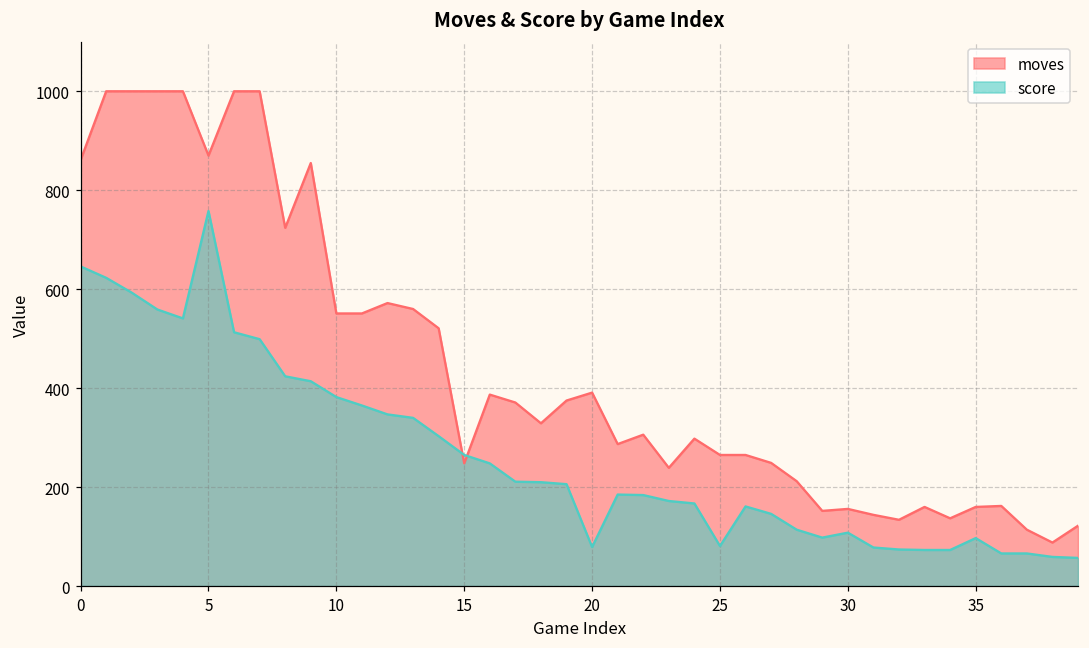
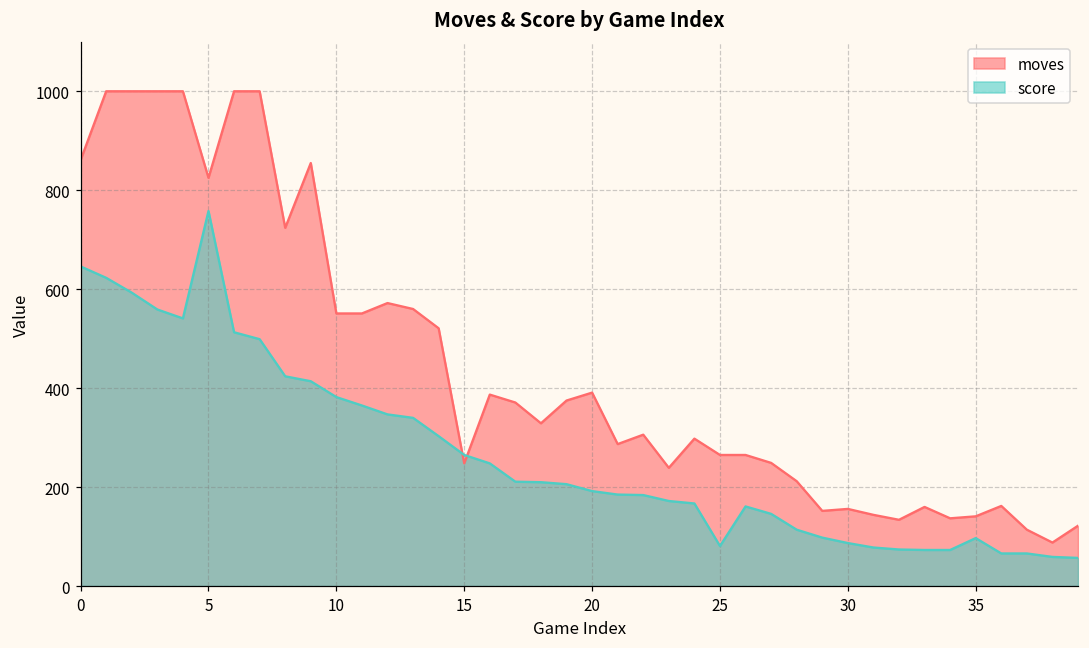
  {
    "moves": {
      "0": 860,
-     "5": 870,
+     "5": 830,
      "10": 550,
      "15": 250,
      "20": 390,
      "25": 270,
      "30": 160,
-     "35": 160
+     "35": 140
    },
    "score": {
      "0": 650,
      "5": 760,
      "10": 380,
      "15": 270,
-     "20": 80,
+     "20": 190,
      "25": 80,
-     "30": 110,
+     "30": 90,
      "35": 100
    }
  }
